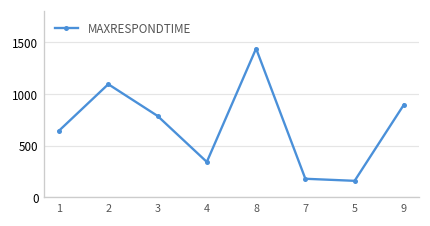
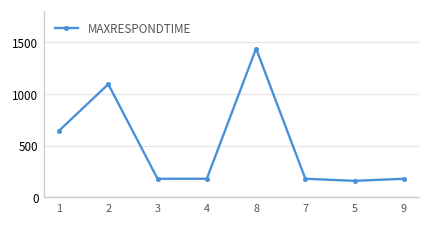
  {
    "1": 600,
    "2": 1100,
-   "3": 800,
-   "4": 300,
+   "3": 200,
+   "4": 200,
    "8": 1400,
    "7": 200,
    "5": 200,
-   "9": 900
+   "9": 200
  }
